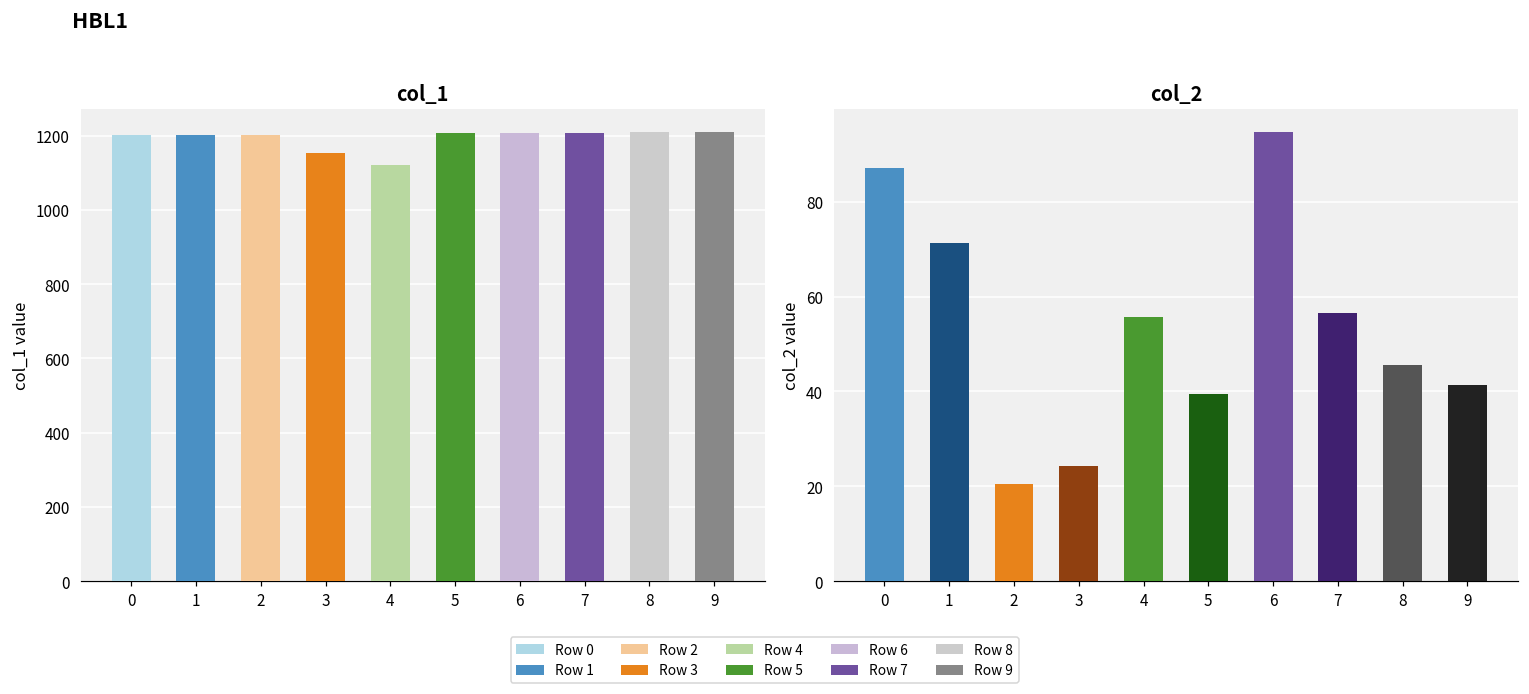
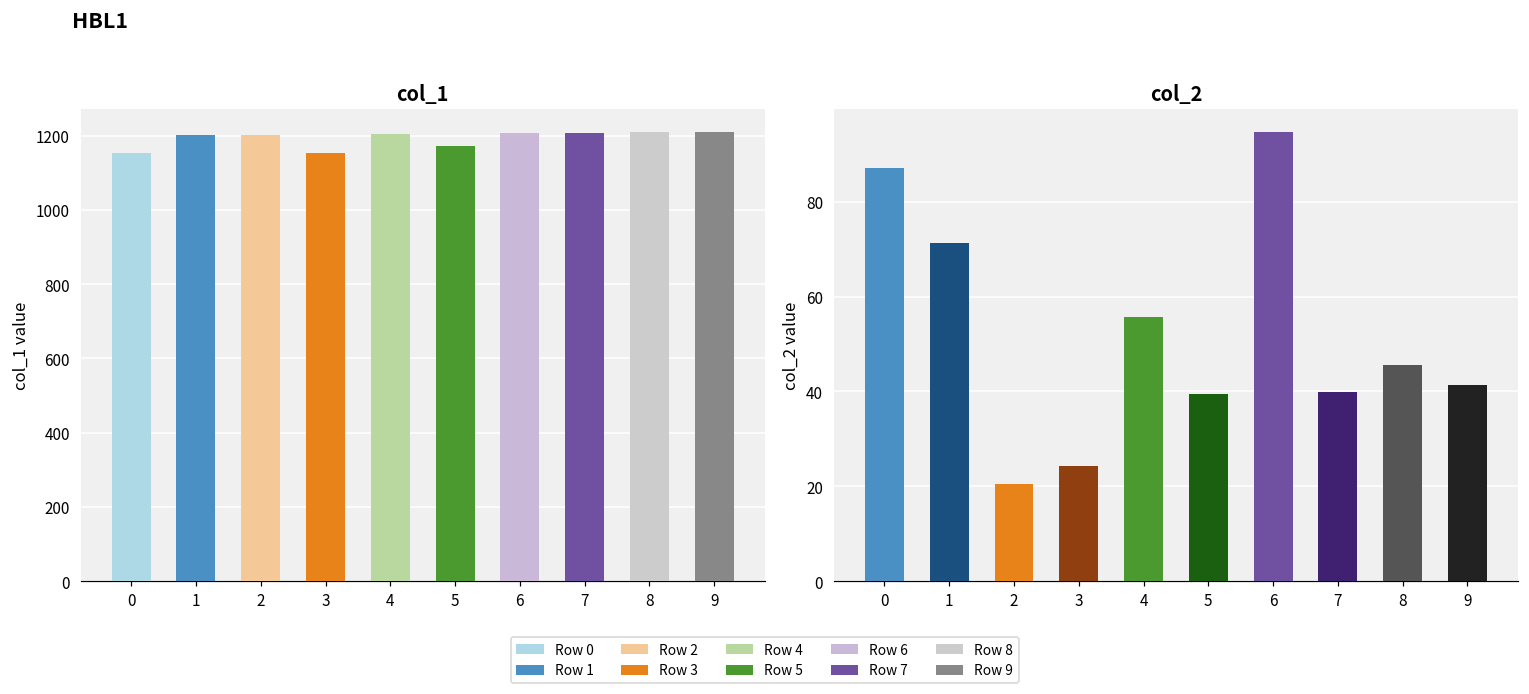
  {
    "col_1": {
-     "0": 1200,
+     "0": 1150,
      "1": 1200,
      "2": 1200,
      "3": 1150,
-     "4": 1120,
-     "5": 1210,
+     "4": 1210,
+     "5": 1170,
      "6": 1210,
      "7": 1210,
      "8": 1210,
      "9": 1210
    },
    "col_2": {
      "0": 87,
      "1": 71,
      "2": 21,
      "3": 24,
      "4": 56,
      "5": 39,
      "6": 95,
-     "7": 57,
+     "7": 40,
      "8": 45,
      "9": 41
    }
  }
